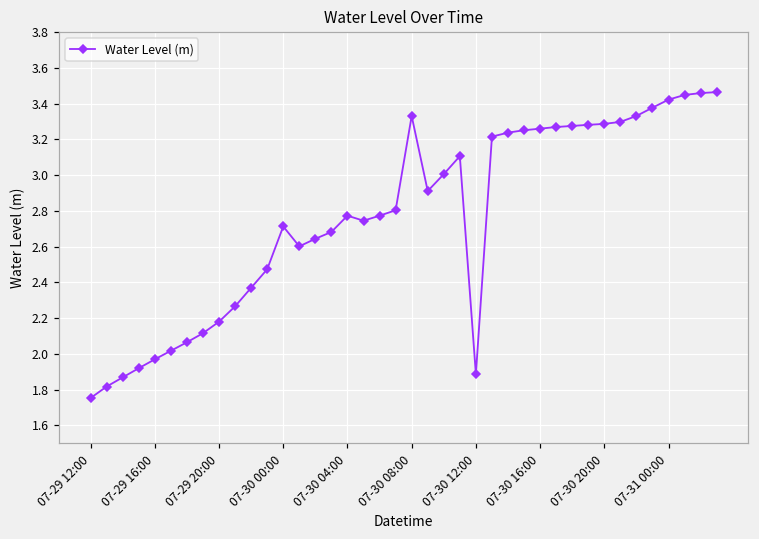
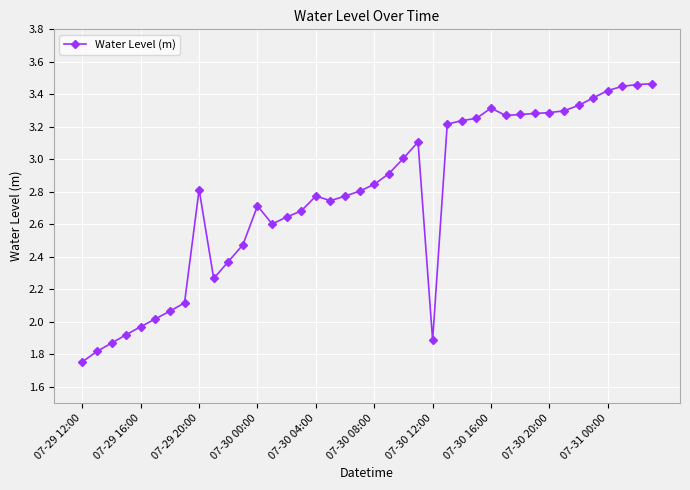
  {
    "07-29 12:00": 1.75,
    "07-29 16:00": 1.97,
-   "07-29 20:00": 2.18,
+   "07-29 20:00": 2.81,
    "07-30 00:00": 2.71,
    "07-30 04:00": 2.77,
-   "07-30 08:00": 3.33,
+   "07-30 08:00": 2.85,
    "07-30 12:00": 1.89,
-   "07-30 16:00": 3.26,
+   "07-30 16:00": 3.32,
    "07-30 20:00": 3.29,
    "07-31 00:00": 3.42
  }
